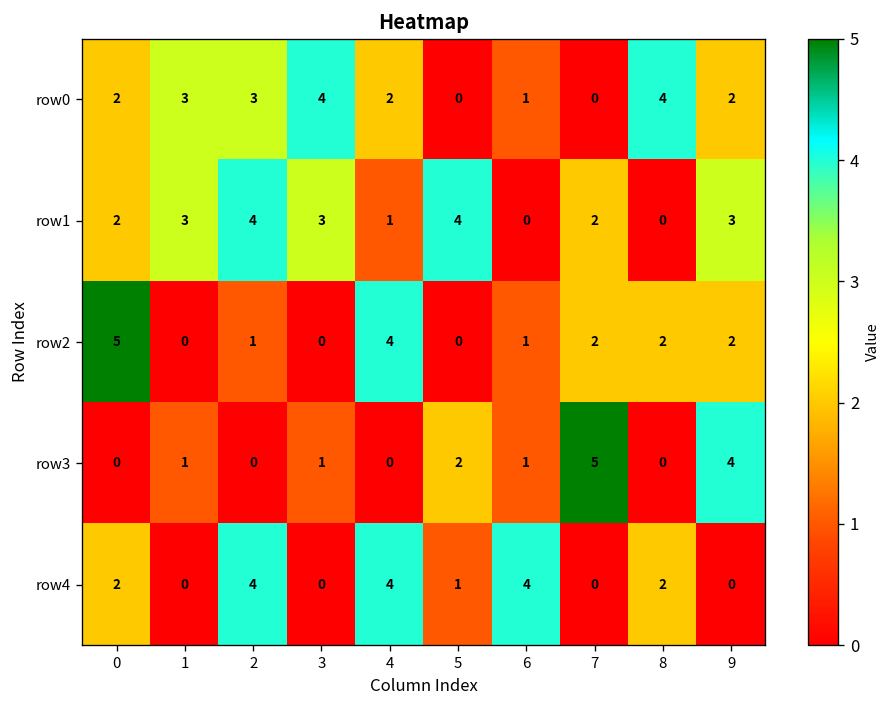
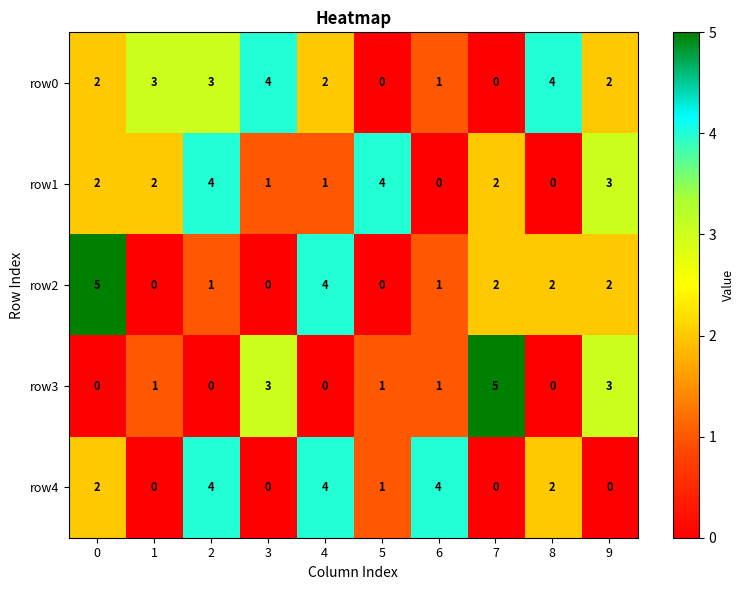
  {
    "row0": {
      "0": 2,
      "1": 3,
      "2": 3,
      "3": 4,
      "4": 2,
      "5": 0,
      "6": 1,
      "7": 0,
      "8": 4,
      "9": 2
    },
    "row1": {
      "0": 2,
-     "1": 3,
+     "1": 2,
      "2": 4,
-     "3": 3,
+     "3": 1,
      "4": 1,
      "5": 4,
      "6": 0,
      "7": 2,
      "8": 0,
      "9": 3
    },
    "row2": {
      "0": 5,
      "1": 0,
      "2": 1,
      "3": 0,
      "4": 4,
      "5": 0,
      "6": 1,
      "7": 2,
      "8": 2,
      "9": 2
    },
    "row3": {
      "0": 0,
      "1": 1,
      "2": 0,
-     "3": 1,
+     "3": 3,
      "4": 0,
-     "5": 2,
+     "5": 1,
      "6": 1,
      "7": 5,
      "8": 0,
-     "9": 4
+     "9": 3
    },
    "row4": {
      "0": 2,
      "1": 0,
      "2": 4,
      "3": 0,
      "4": 4,
      "5": 1,
      "6": 4,
      "7": 0,
      "8": 2,
      "9": 0
    }
  }
